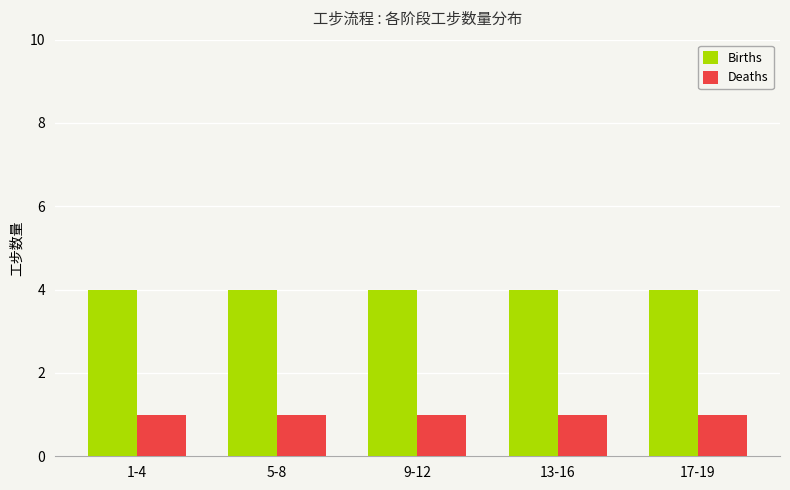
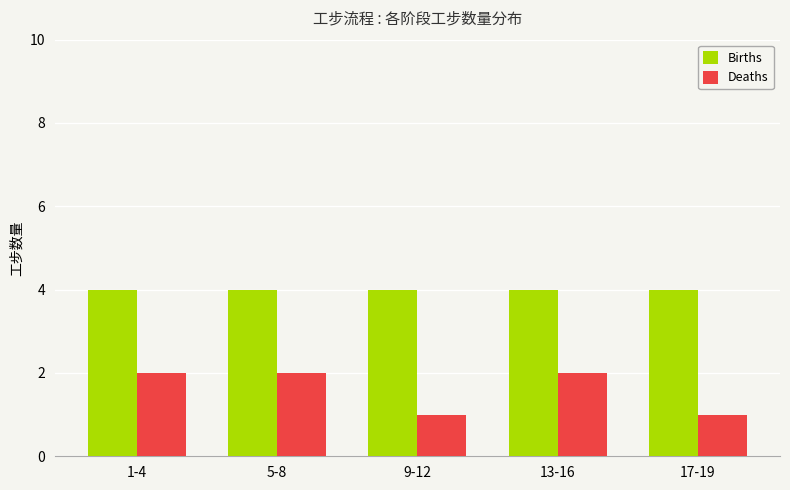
  {
    "Births": {
      "1-4": 4,
      "5-8": 4,
      "9-12": 4,
      "13-16": 4,
      "17-19": 4
    },
    "Deaths": {
-     "1-4": 1,
-     "5-8": 1,
+     "1-4": 2,
+     "5-8": 2,
      "9-12": 1,
-     "13-16": 1,
+     "13-16": 2,
      "17-19": 1
    }
  }
